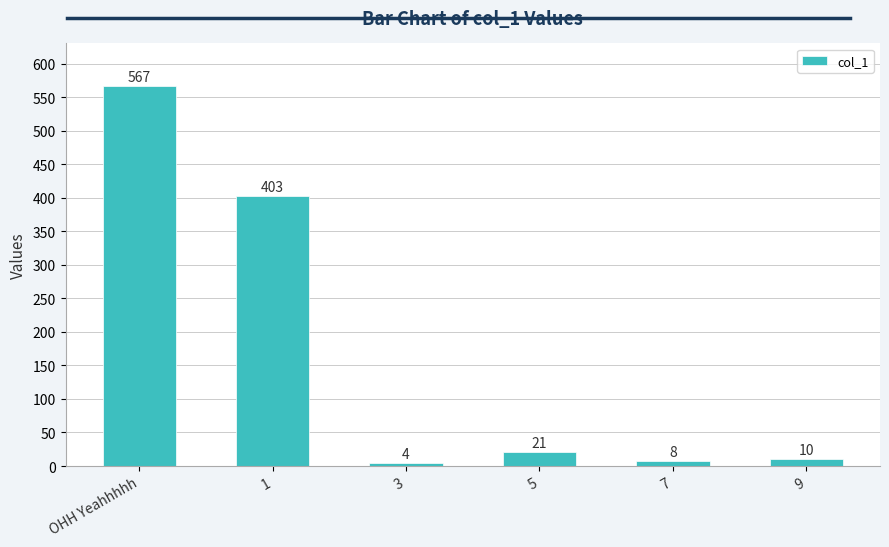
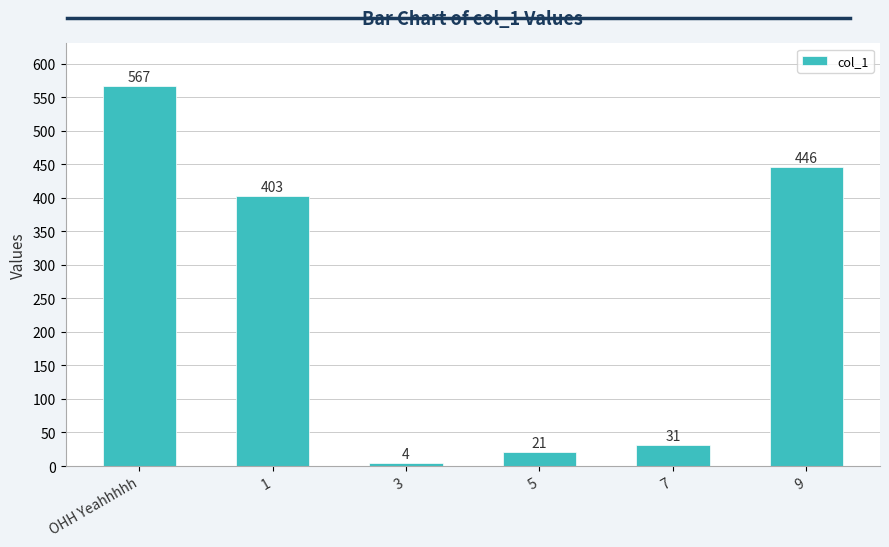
  {
    "OHH Yeahhhhh": 567,
    "1": 403,
    "3": 4,
    "5": 21,
-   "7": 8,
-   "9": 10
+   "7": 31,
+   "9": 446
  }
